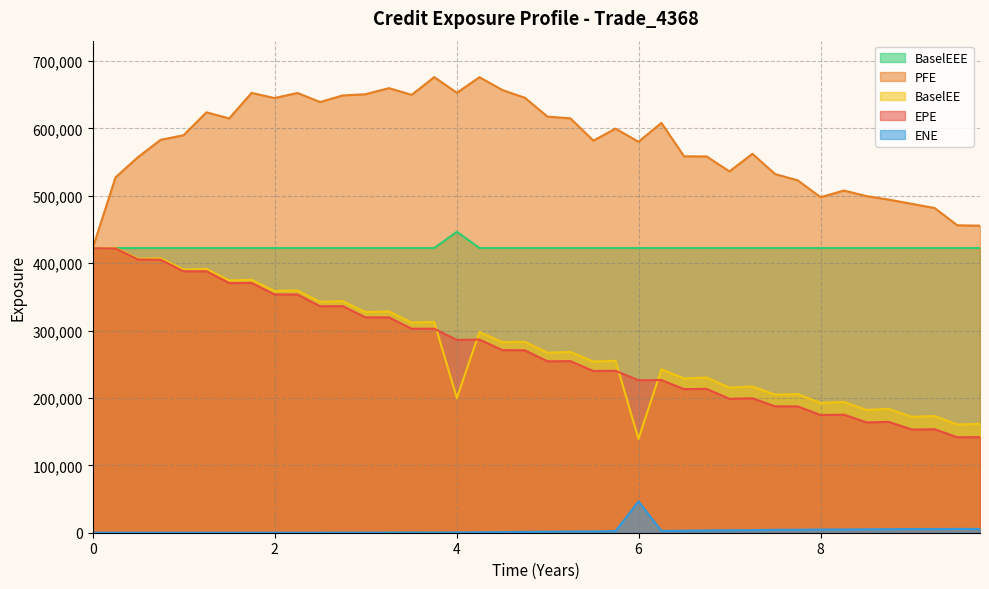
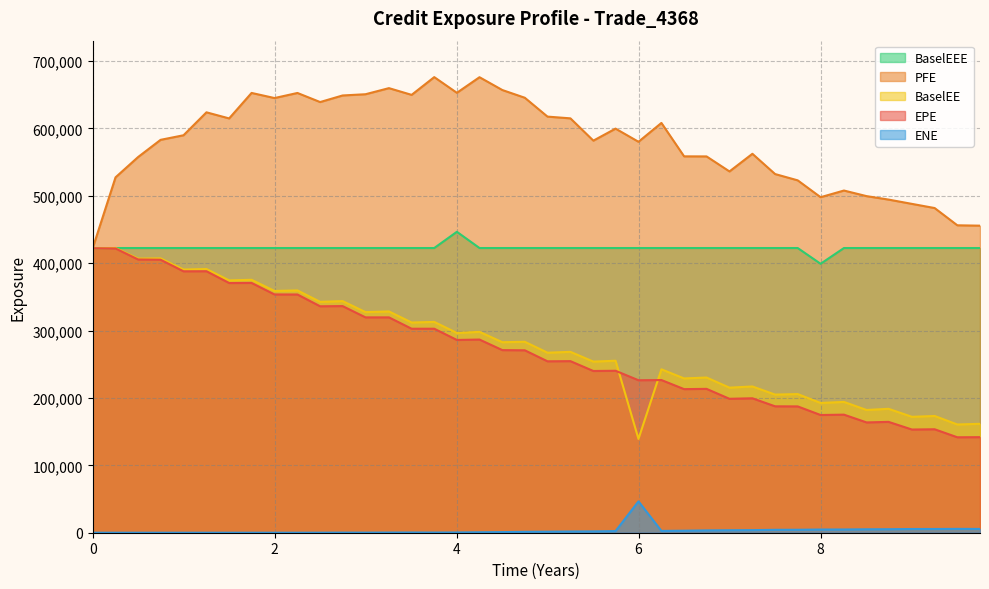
  {
    "BaselEEE": {
      "2": "420,000",
      "4": "450,000",
      "6": "420,000",
-     "8": "420,000"
+     "8": "400,000"
    },
    "BaselEE": {
      "2": "360,000",
-     "4": "200,000",
+     "4": "300,000",
      "6": "140,000",
      "8": "190,000"
    },
    "ENE": {
      "0": "0",
      "2": "0",
      "4": "0",
      "6": "50,000",
      "8": "0"
    }
  }
